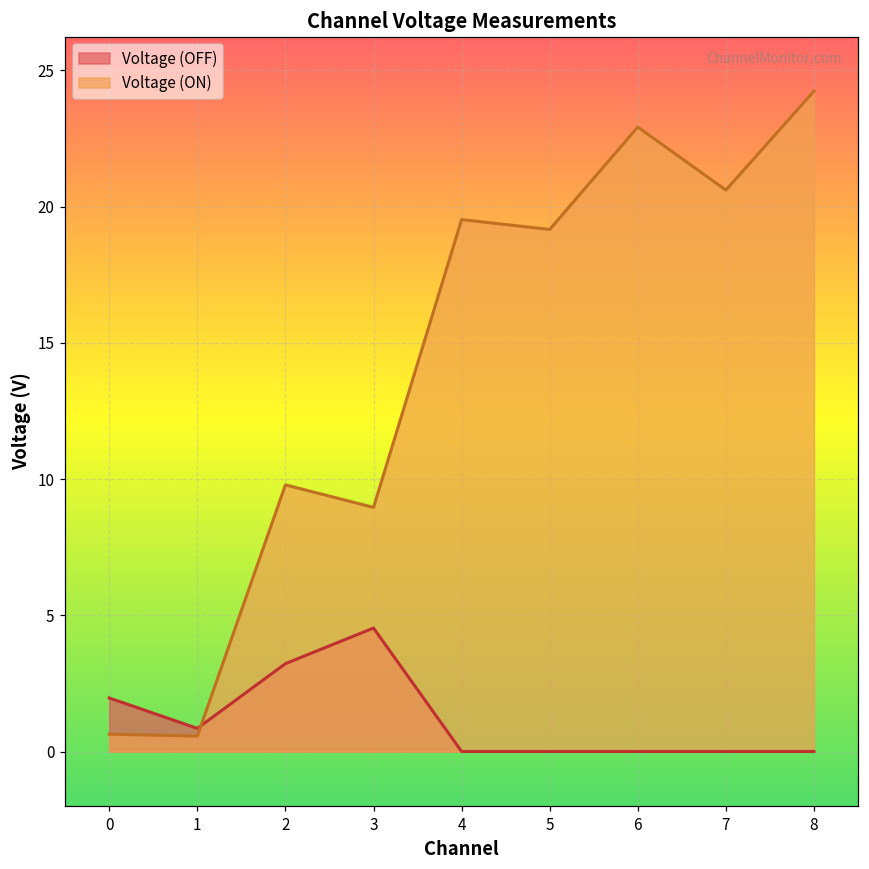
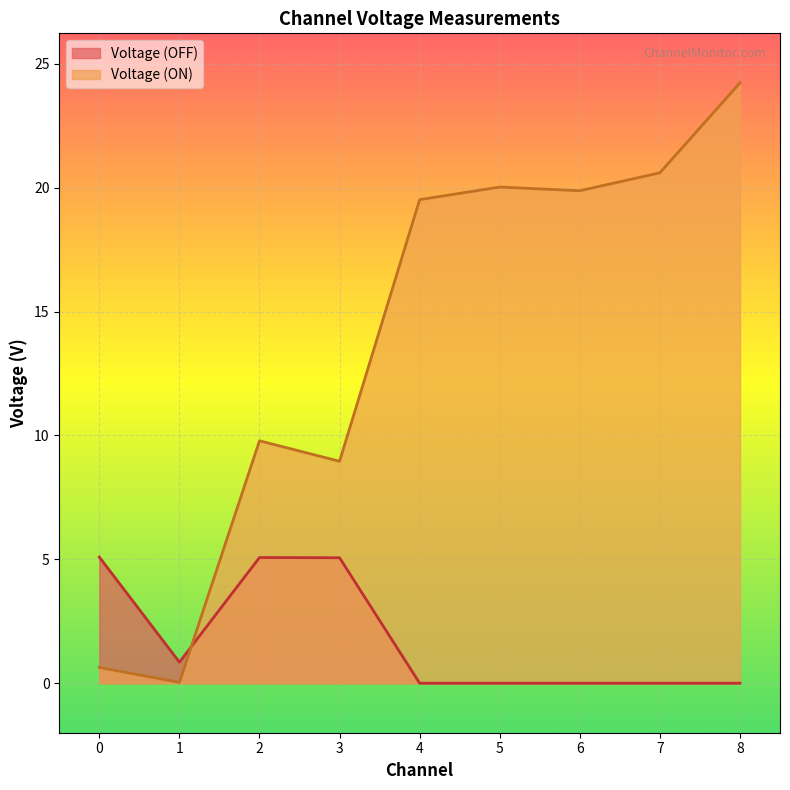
  {
    "Voltage (OFF)": {
-     "0": 2.0,
+     "0": 5.1,
      "1": 0.8,
-     "2": 3.2,
-     "3": 4.5,
+     "2": 5.1,
+     "3": 5.1,
      "4": 0.0,
      "5": 0.0,
      "6": 0.0,
      "7": 0.0,
      "8": 0.0
    },
    "Voltage (ON)": {
      "0": 0.6,
-     "1": 0.6,
+     "1": 0.0,
      "2": 9.8,
      "3": 9.0,
      "4": 19.5,
-     "5": 19.2,
-     "6": 22.9,
+     "5": 20.0,
+     "6": 19.9,
      "7": 20.6,
      "8": 24.2
    }
  }
